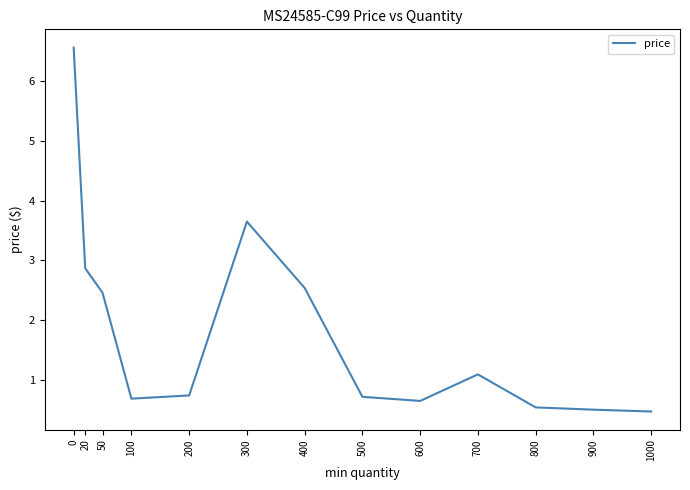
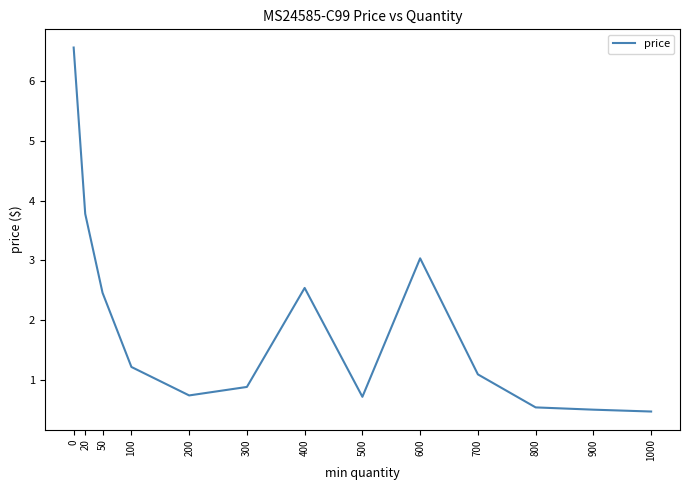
  {
    "0": 6.6,
-   "20": 2.9,
+   "20": 3.8,
    "50": 2.5,
-   "100": 0.7,
+   "100": 1.2,
    "200": 0.7,
-   "300": 3.7,
+   "300": 0.9,
    "400": 2.5,
    "500": 0.7,
-   "600": 0.7,
+   "600": 3.0,
    "700": 1.1,
    "800": 0.5,
    "900": 0.5,
    "1000": 0.5
  }
